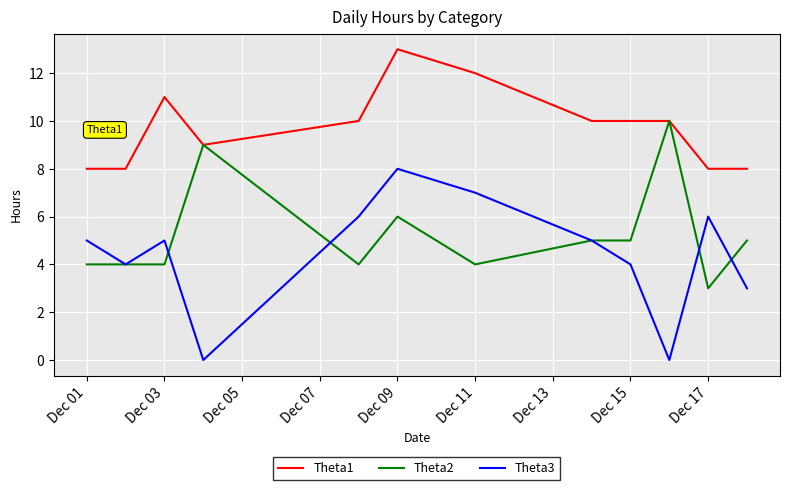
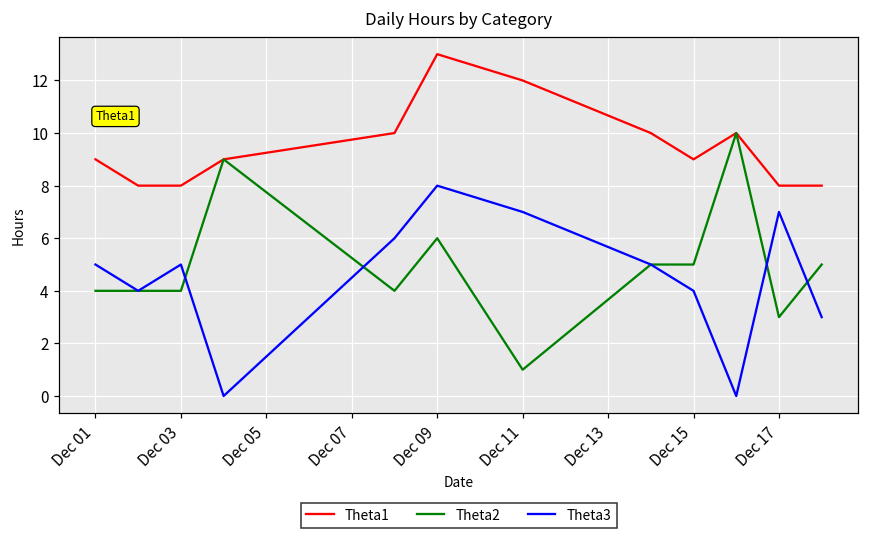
  {
    "Theta1": {
-     "Dec 01": 8,
-     "Dec 03": 11,
+     "Dec 01": 9,
+     "Dec 03": 8,
      "Dec 09": 13,
      "Dec 11": 12,
-     "Dec 15": 10,
+     "Dec 15": 9,
      "Dec 17": 8
    },
    "Theta2": {
      "Dec 01": 4,
      "Dec 03": 4,
      "Dec 09": 6,
-     "Dec 11": 4,
+     "Dec 11": 1,
      "Dec 15": 5,
      "Dec 17": 3
    },
    "Theta3": {
      "Dec 01": 5,
      "Dec 03": 5,
      "Dec 09": 8,
      "Dec 11": 7,
      "Dec 15": 4,
-     "Dec 17": 6
+     "Dec 17": 7
    }
  }
